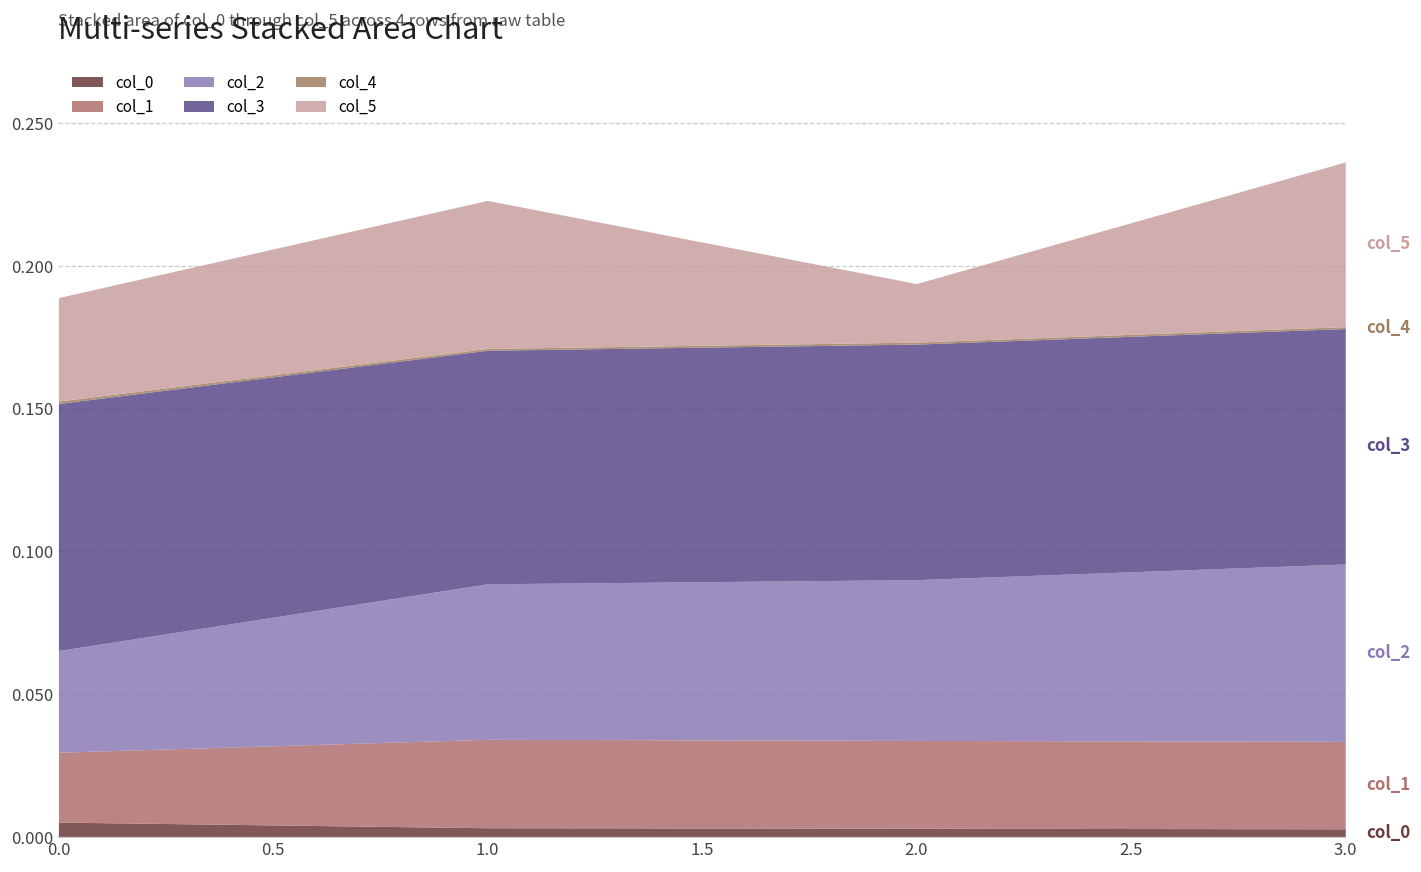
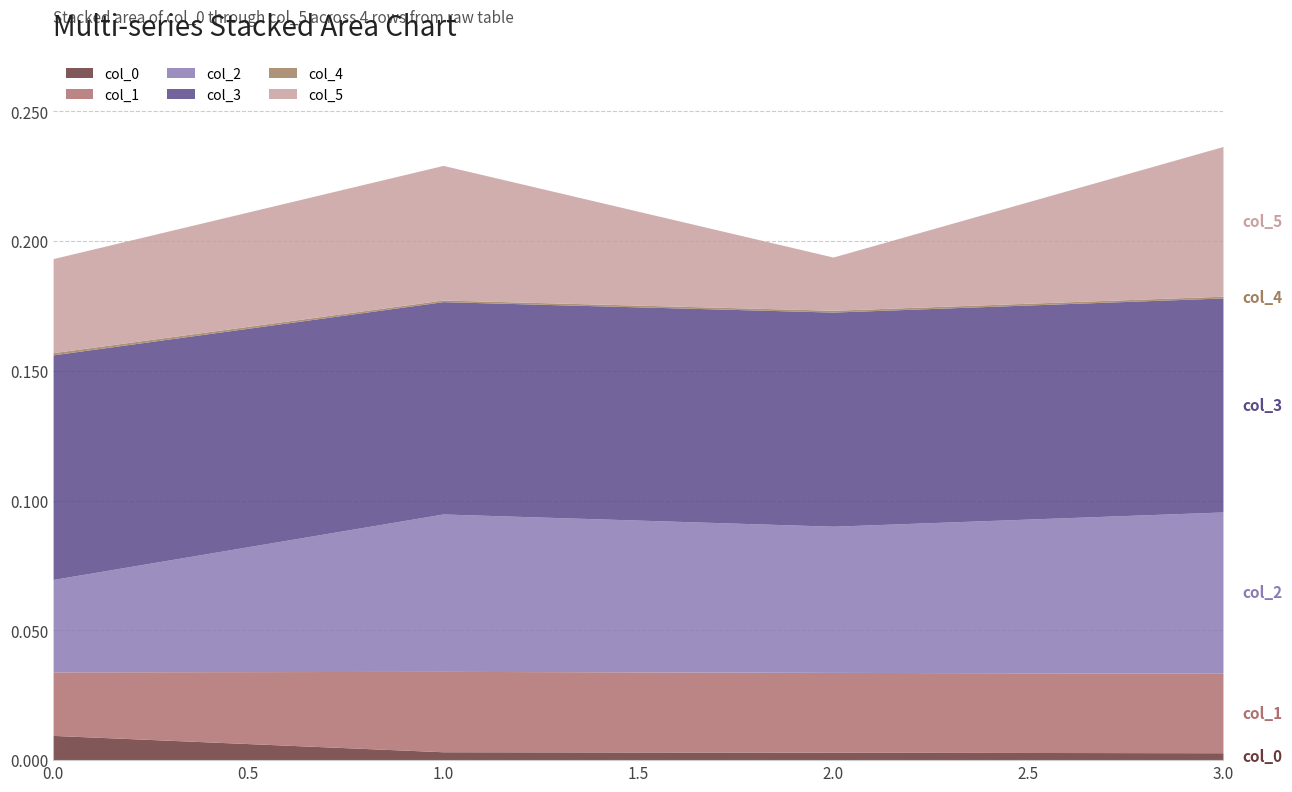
  {
    "col_0": {
-     "0.0": 0.005,
+     "0.0": 0.010,
      "1.0": 0.003,
      "2.0": 0.003
    },
    "col_2": {
      "0.0": 0.036,
-     "1.0": 0.054,
+     "1.0": 0.061,
      "2.0": 0.056,
      "3.0": 0.062
    },
    "col_5": {
      "0.0": 0.036,
      "1.0": 0.052,
      "2.0": 0.021,
      "3.0": 0.058
    }
  }
